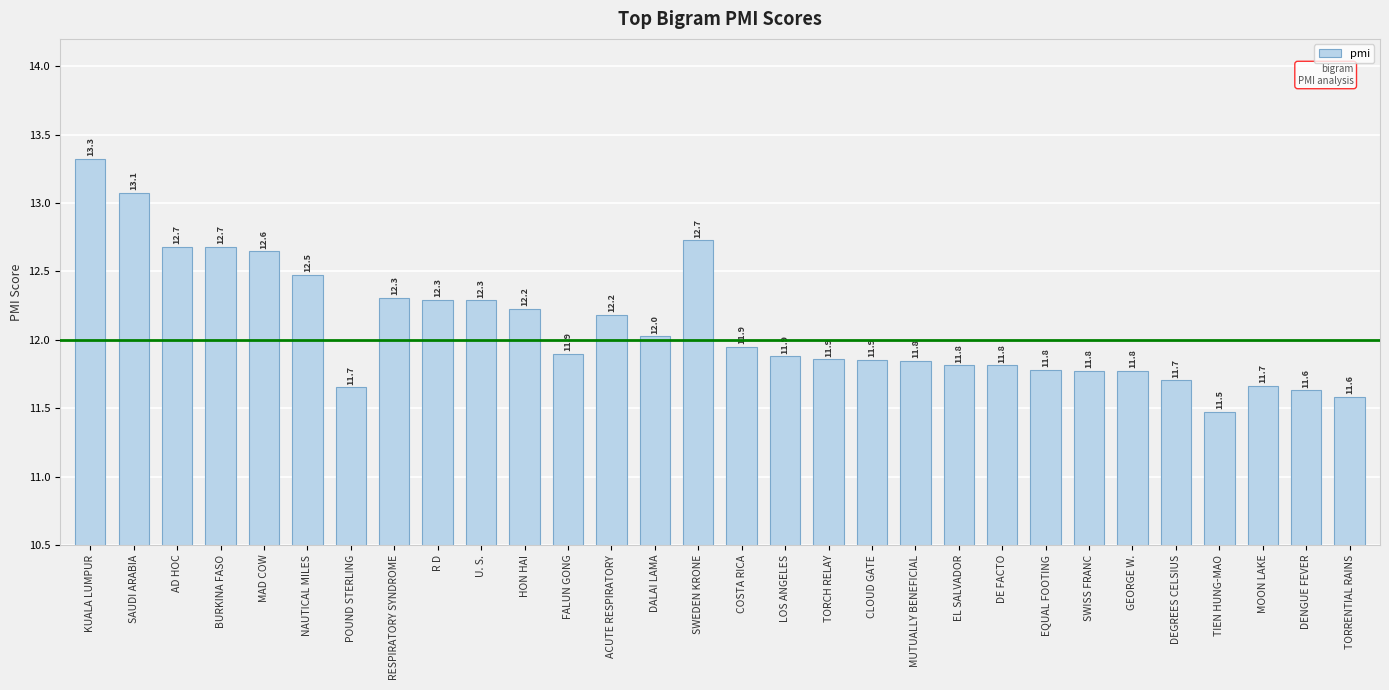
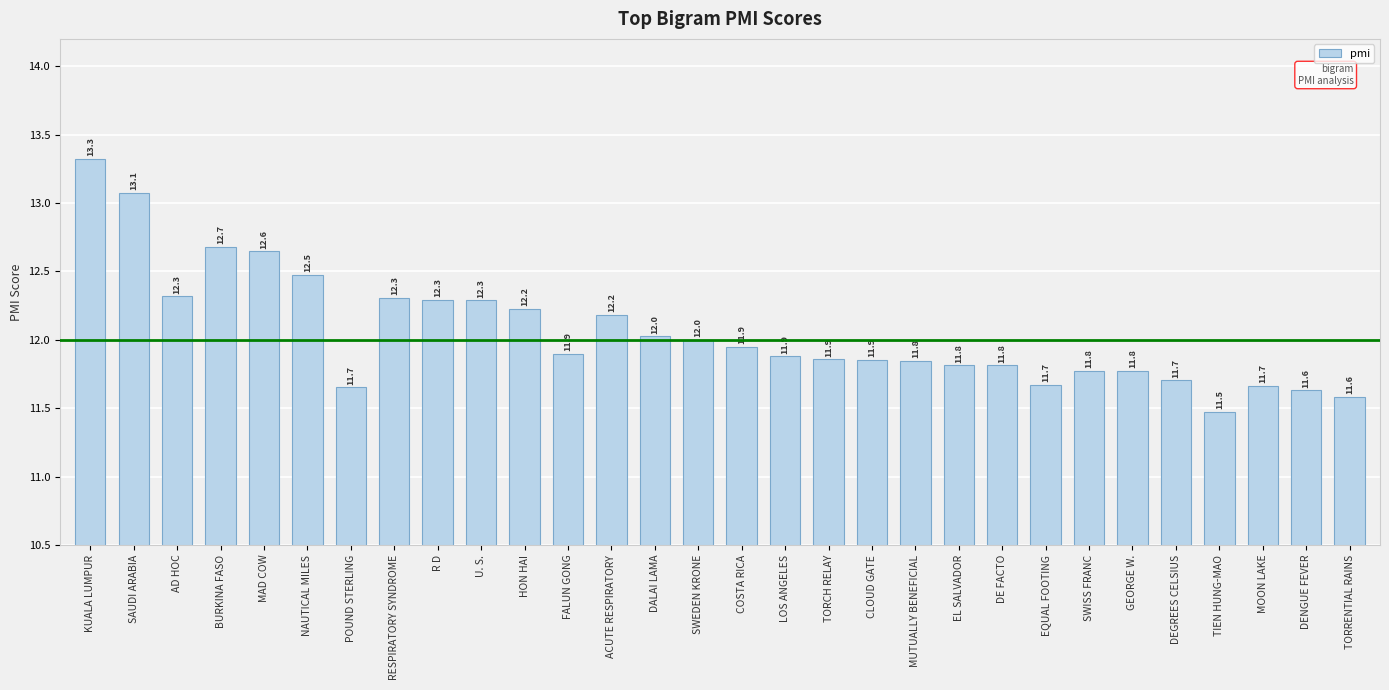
  {
    "KUALA LUMPUR": 13.3,
    "SAUDI ARABIA": 13.1,
-   "AD HOC": 12.7,
+   "AD HOC": 12.3,
    "BURKINA FASO": 12.7,
    "MAD COW": 12.6,
    "NAUTICAL MILES": 12.5,
    "POUND STERLING": 11.7,
    "RESPIRATORY SYNDROME": 12.3,
    "R D": 12.3,
    "U. S.": 12.3,
    "HON HAI": 12.2,
    "FALUN GONG": 11.9,
    "ACUTE RESPIRATORY": 12.2,
    "DALAI LAMA": 12.0,
-   "SWEDEN KRONE": 12.7,
+   "SWEDEN KRONE": 12.0,
    "COSTA RICA": 11.9,
    "LOS ANGELES": 11.9,
    "TORCH RELAY": 11.9,
    "CLOUD GATE": 11.9,
    "MUTUALLY BENEFICIAL": 11.8,
    "EL SALVADOR": 11.8,
    "DE FACTO": 11.8,
-   "EQUAL FOOTING": 11.8,
+   "EQUAL FOOTING": 11.7,
    "SWISS FRANC": 11.8,
    "GEORGE W.": 11.8,
    "DEGREES CELSIUS": 11.7,
    "TIEN HUNG-MAO": 11.5,
    "MOON LAKE": 11.7,
    "DENGUE FEVER": 11.6,
    "TORRENTIAL RAINS": 11.6
  }
